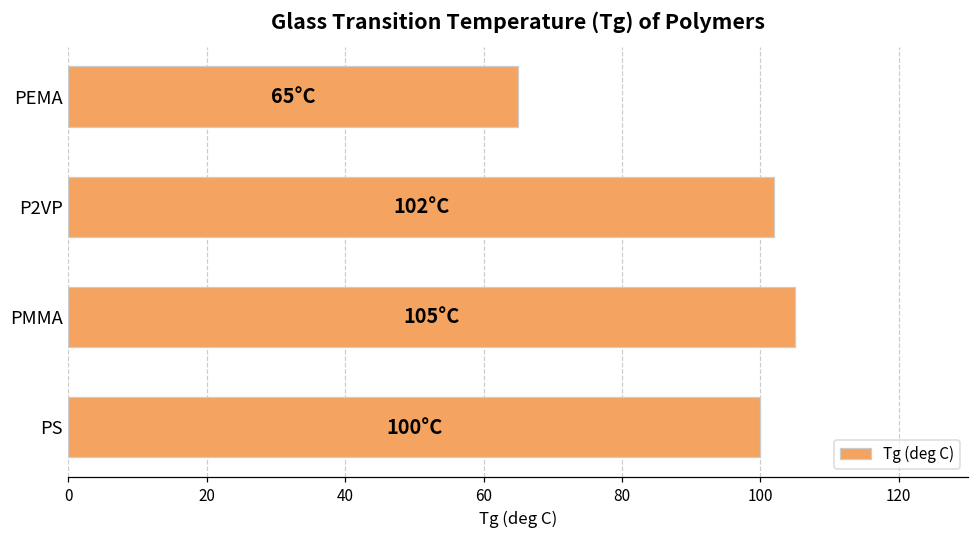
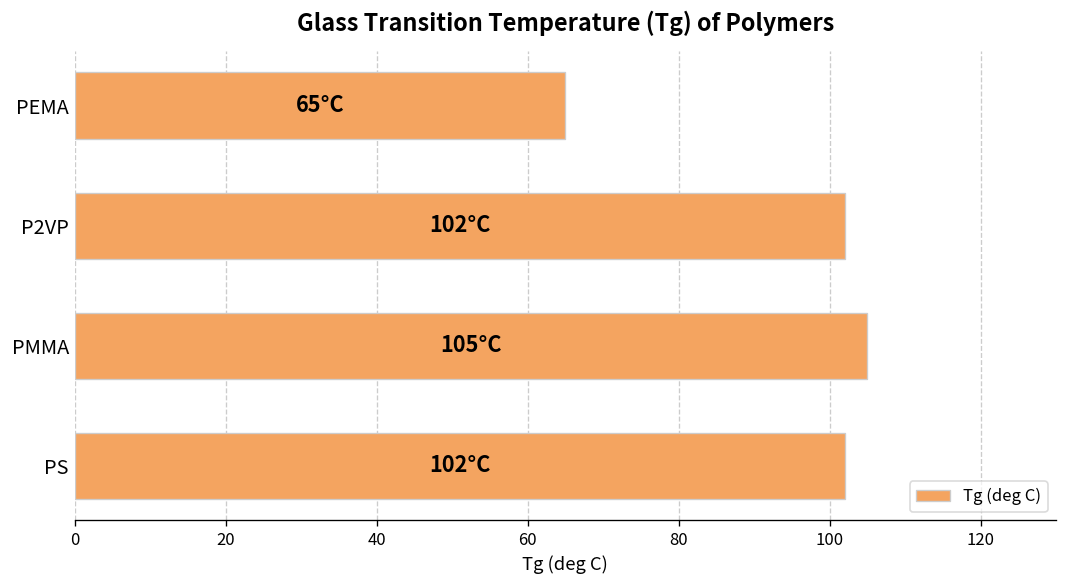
  {
    "PEMA": "65°C",
    "P2VP": "102°C",
    "PMMA": "105°C",
-   "PS": "100°C"
+   "PS": "102°C"
  }
